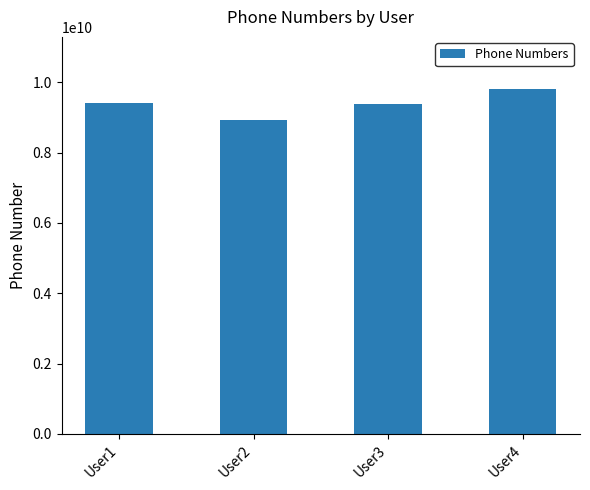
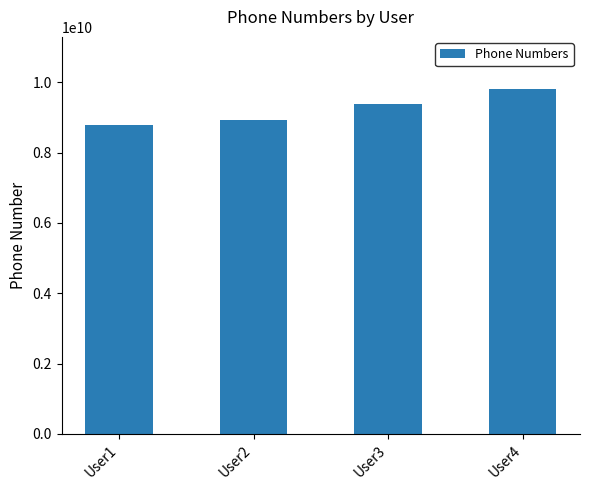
  {
-   "User1": 9400000000,
+   "User1": 8800000000,
    "User2": 8900000000,
    "User3": 9400000000,
    "User4": 9800000000
  }
